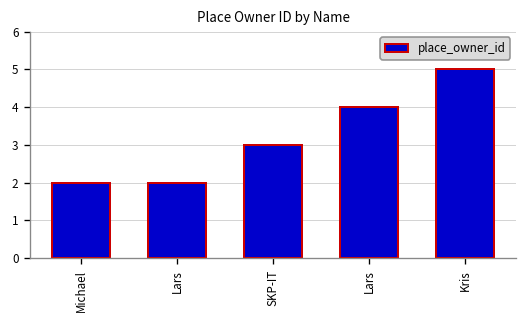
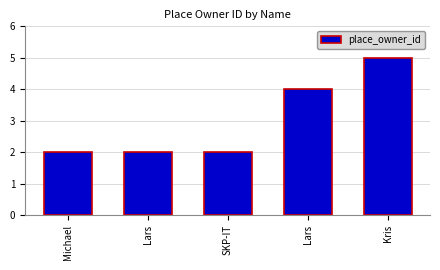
  {
    "Michael": 2,
-   "SKP-IT": 3,
+   "SKP-IT": 2,
    "Kris": 5
  }
